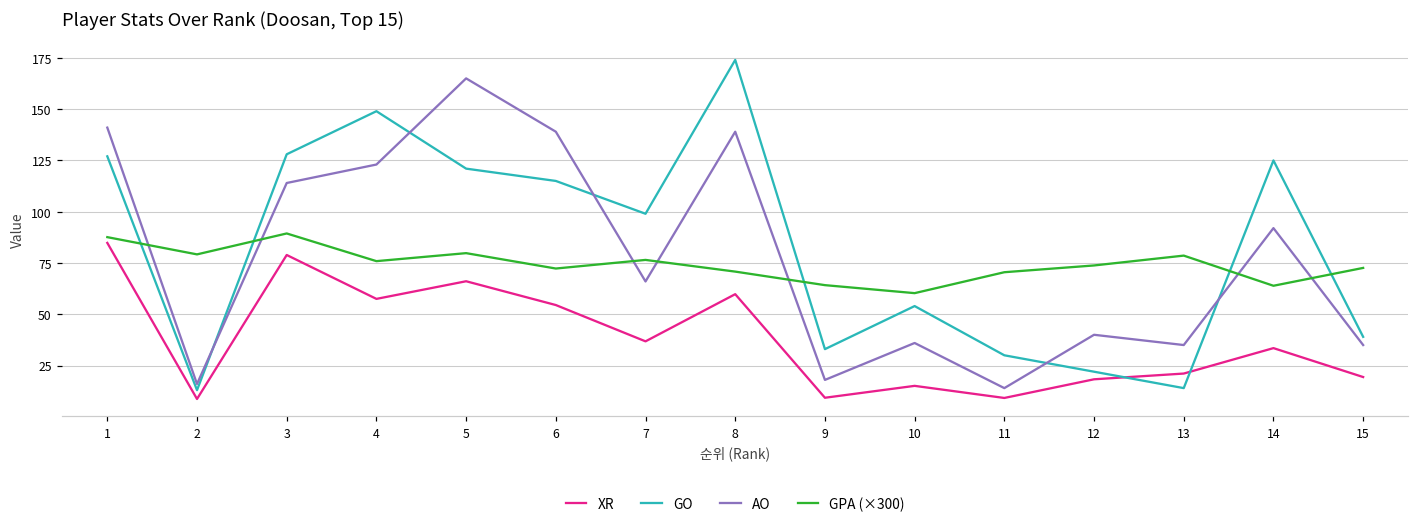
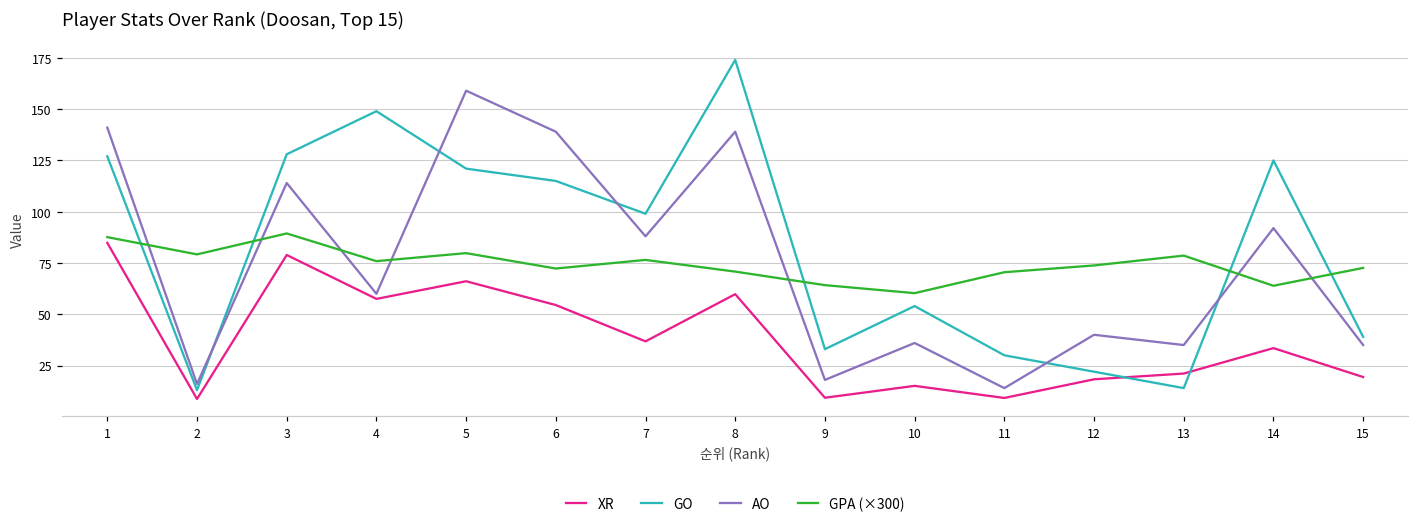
  {
    "XR": {
      "1": 85,
      "2": 9,
      "3": 79,
      "4": 58,
      "5": 66,
      "6": 55,
      "7": 37,
      "8": 60,
      "9": 9,
      "10": 15,
      "11": 9,
      "12": 18,
      "13": 21,
      "14": 34,
      "15": 19
    },
    "GO": {
      "1": 127,
      "2": 13,
      "3": 128,
      "4": 149,
      "5": 121,
      "6": 115,
      "7": 99,
      "8": 174,
      "9": 33,
      "10": 54,
      "11": 30,
      "12": 22,
      "13": 14,
      "14": 125,
      "15": 39
    },
    "AO": {
      "1": 141,
      "2": 16,
      "3": 114,
-     "4": 123,
-     "5": 165,
+     "4": 60,
+     "5": 159,
      "6": 139,
-     "7": 66,
+     "7": 88,
      "8": 139,
      "9": 18,
      "10": 36,
      "11": 14,
      "12": 40,
      "13": 35,
      "14": 92,
      "15": 35
    },
    "GPA (×300)": {
      "1": 88,
      "2": 79,
      "3": 89,
      "4": 76,
      "5": 80,
      "6": 72,
      "7": 77,
      "8": 71,
      "9": 64,
      "10": 60,
      "11": 71,
      "12": 74,
      "13": 79,
      "14": 64,
      "15": 73
    }
  }
